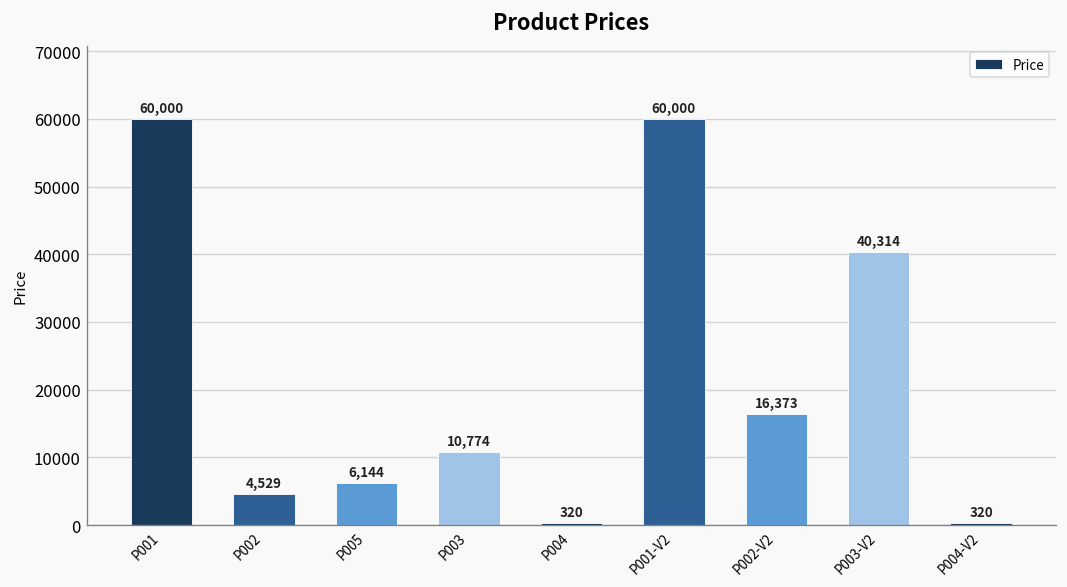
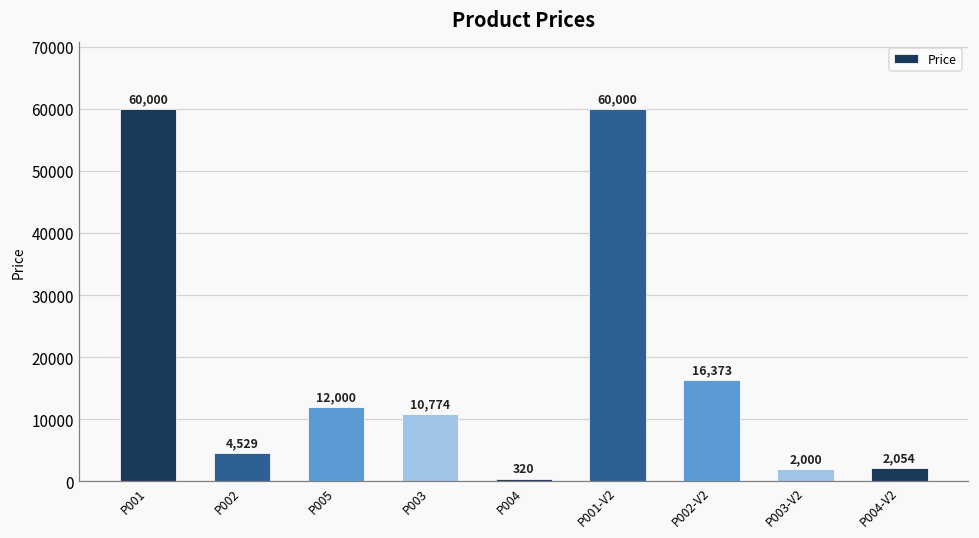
  {
    "P001": "60,000",
    "P002": "4,529",
-   "P005": "6,144",
+   "P005": "12,000",
    "P003": "10,774",
    "P004": "320",
    "P001-V2": "60,000",
-   "P003-V2": "40,314",
-   "P004-V2": "320"
+   "P003-V2": "2,000",
+   "P004-V2": "2,054"
  }
